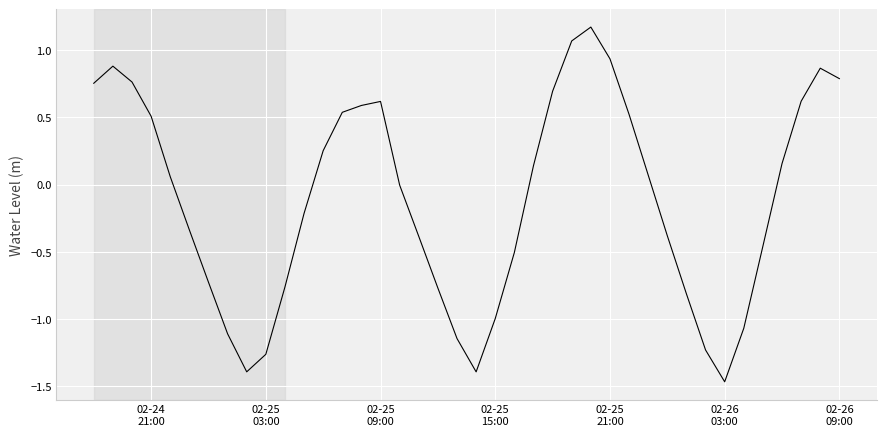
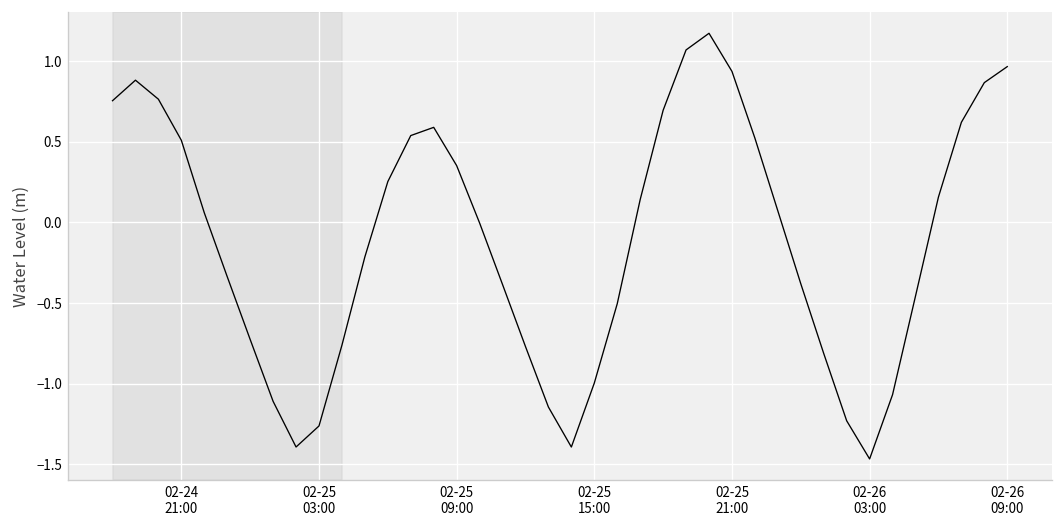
  {
    "02-24 21:00": 0.51,
    "02-25 03:00": -1.26,
-   "02-25 09:00": 0.62,
+   "02-25 09:00": 0.35,
    "02-25 15:00": -1.00,
    "02-25 21:00": 0.94,
    "02-26 03:00": -1.47,
-   "02-26 09:00": 0.79
+   "02-26 09:00": 0.97
  }
